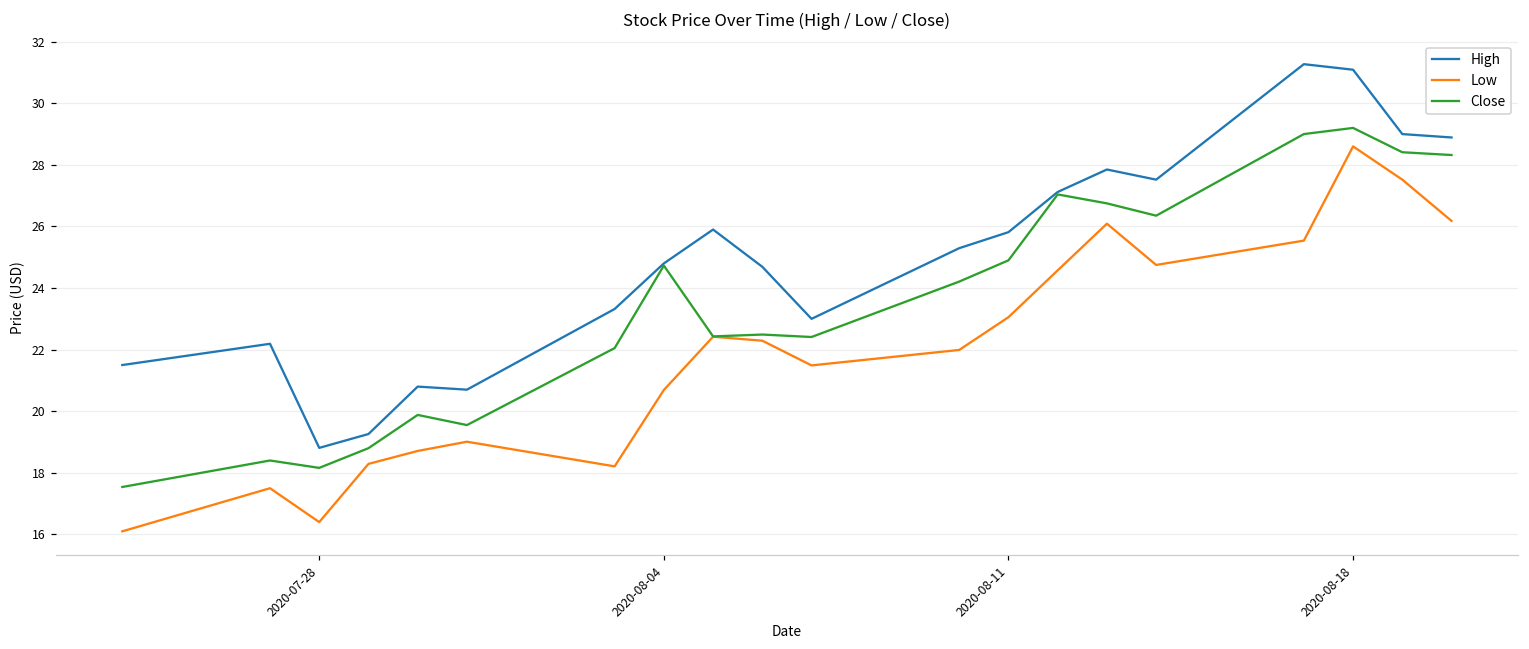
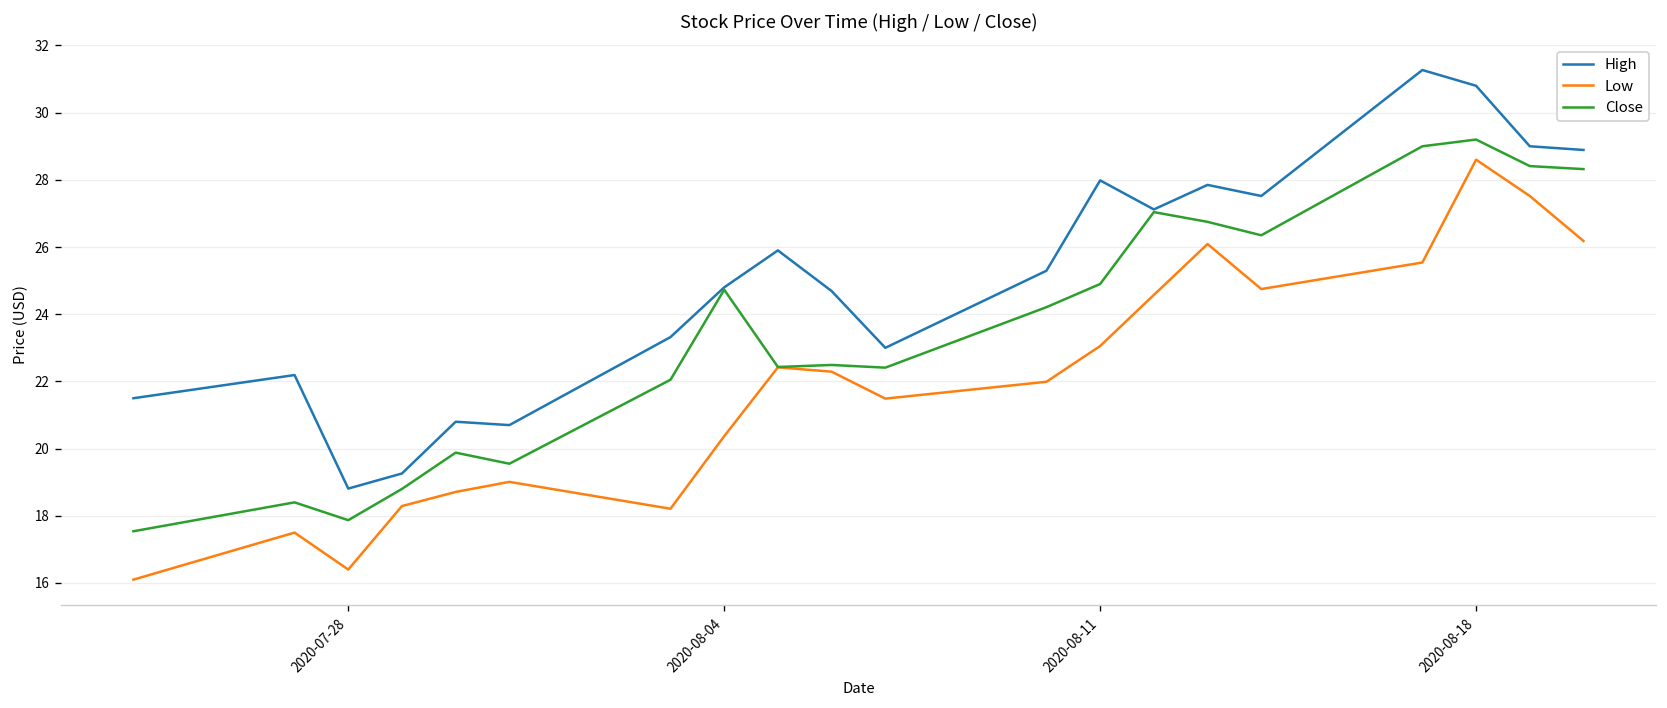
  {
    "High": {
      "2020-07-28": 18.8,
-     "2020-08-11": 25.8,
-     "2020-08-18": 31.1
+     "2020-08-11": 28.0,
+     "2020-08-18": 30.8
    },
    "Low": {
      "2020-07-28": 16.4,
-     "2020-08-04": 20.7,
+     "2020-08-04": 20.4,
      "2020-08-11": 23.1,
      "2020-08-18": 28.6
    },
    "Close": {
-     "2020-07-28": 18.2,
+     "2020-07-28": 17.9,
      "2020-08-11": 24.9,
      "2020-08-18": 29.2
    }
  }
